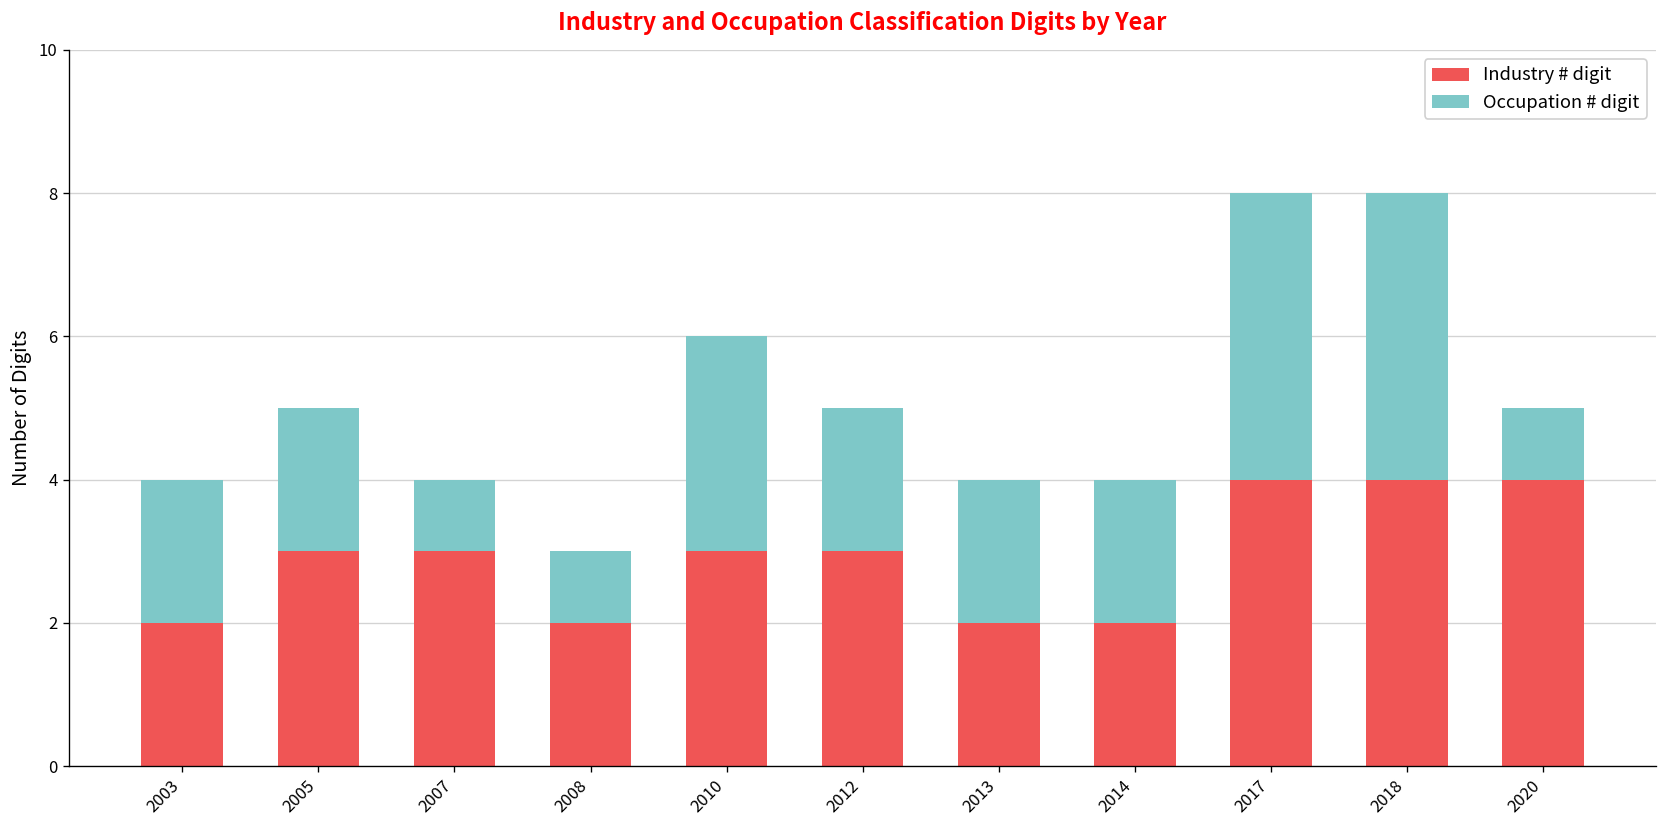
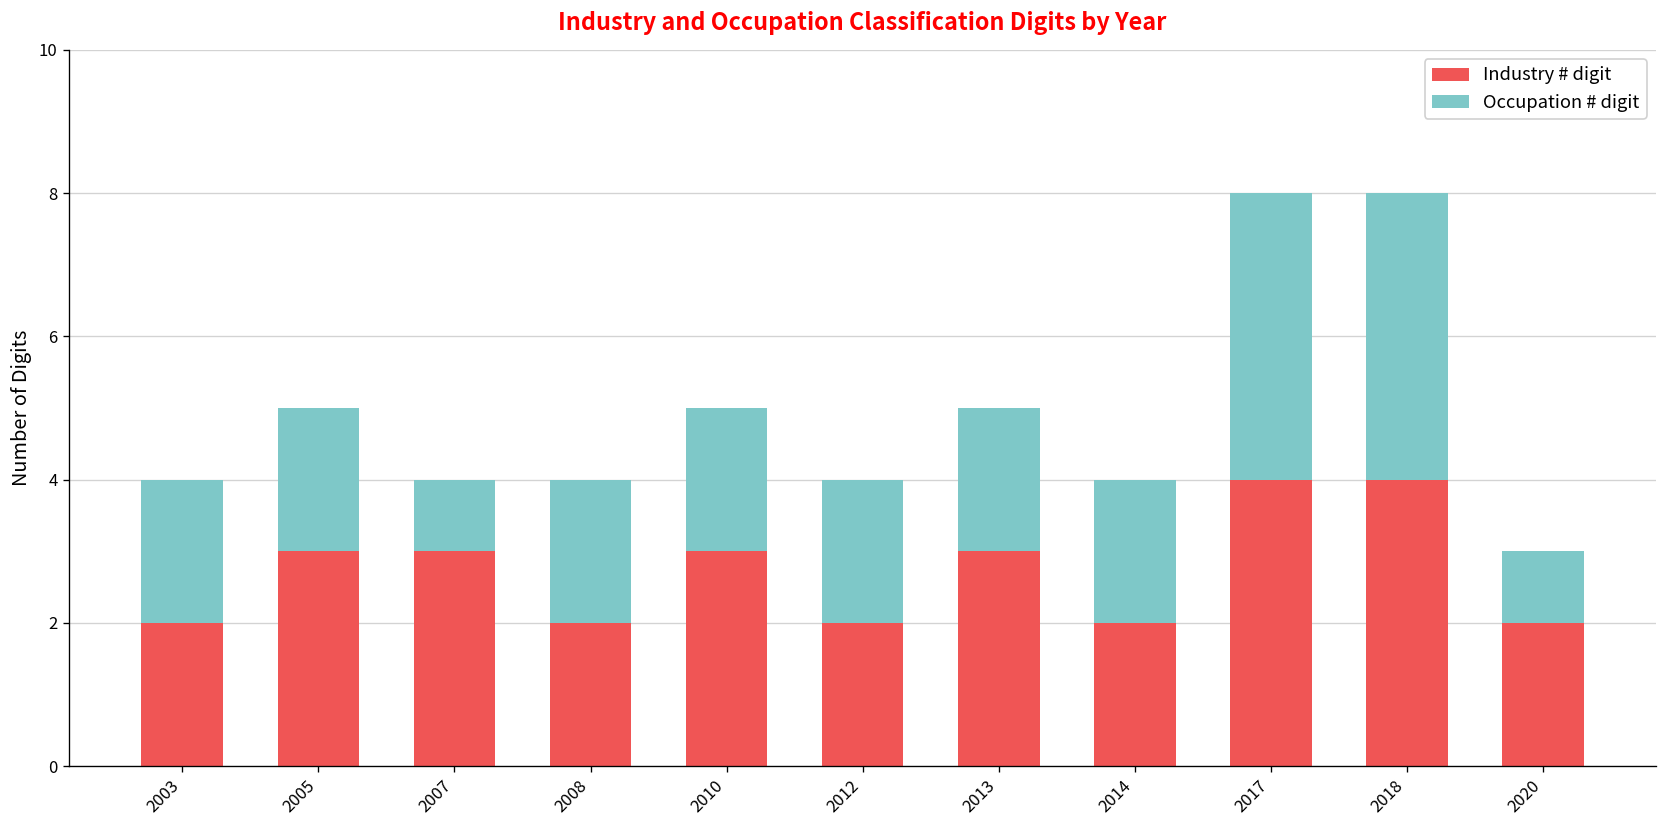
  {
    "Industry # digit": {
      "2003": 2,
      "2005": 3,
      "2007": 3,
      "2008": 2,
      "2010": 3,
-     "2012": 3,
-     "2013": 2,
+     "2012": 2,
+     "2013": 3,
      "2014": 2,
      "2017": 4,
      "2018": 4,
-     "2020": 4
+     "2020": 2
    },
    "Occupation # digit": {
      "2003": 2,
      "2005": 2,
      "2007": 1,
-     "2008": 1,
-     "2010": 3,
+     "2008": 2,
+     "2010": 2,
      "2012": 2,
      "2013": 2,
      "2014": 2,
      "2017": 4,
      "2018": 4,
      "2020": 1
    }
  }
